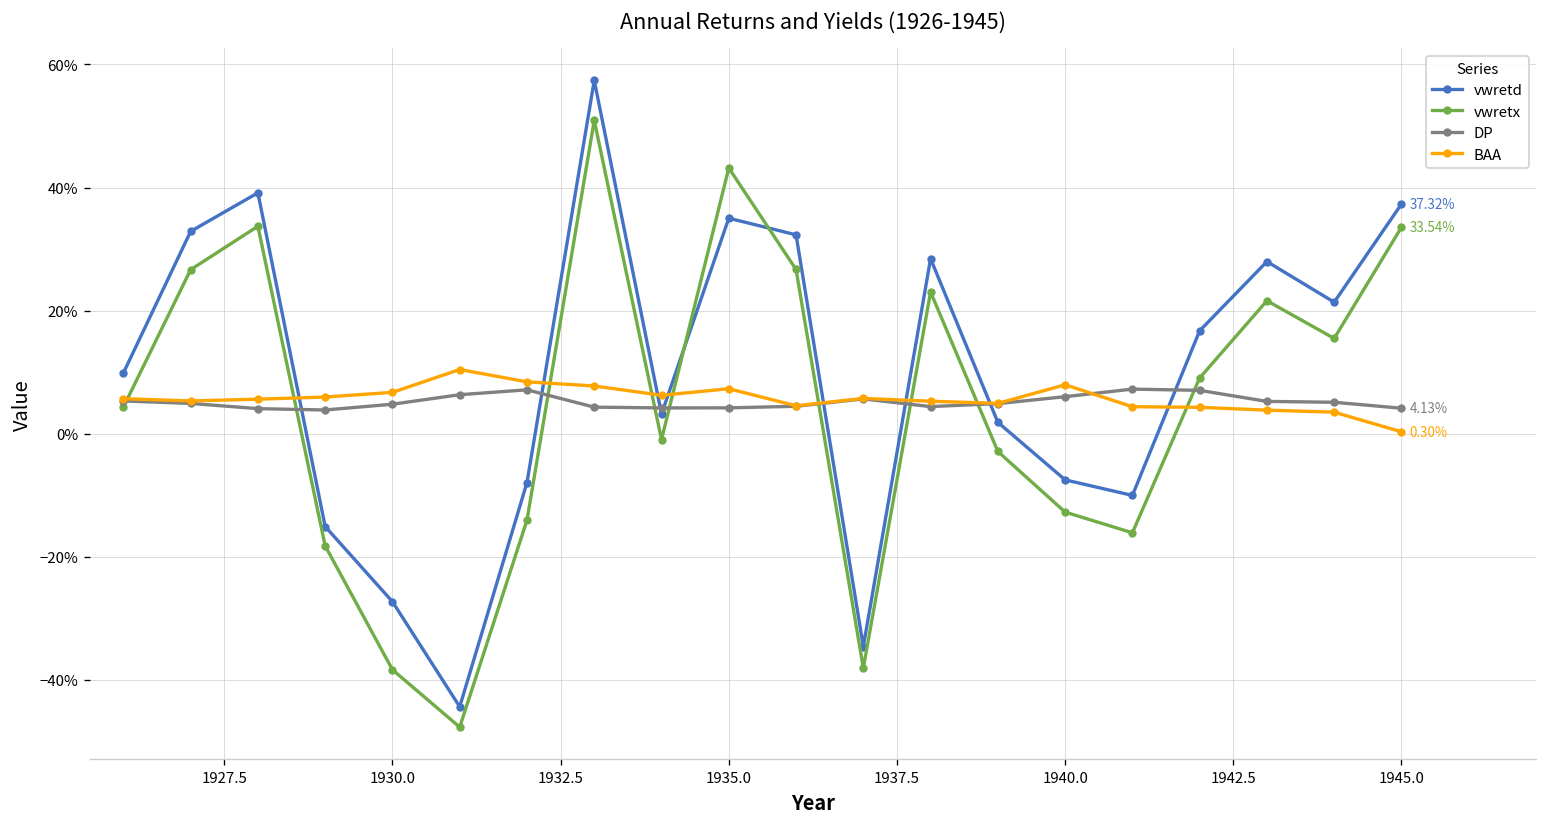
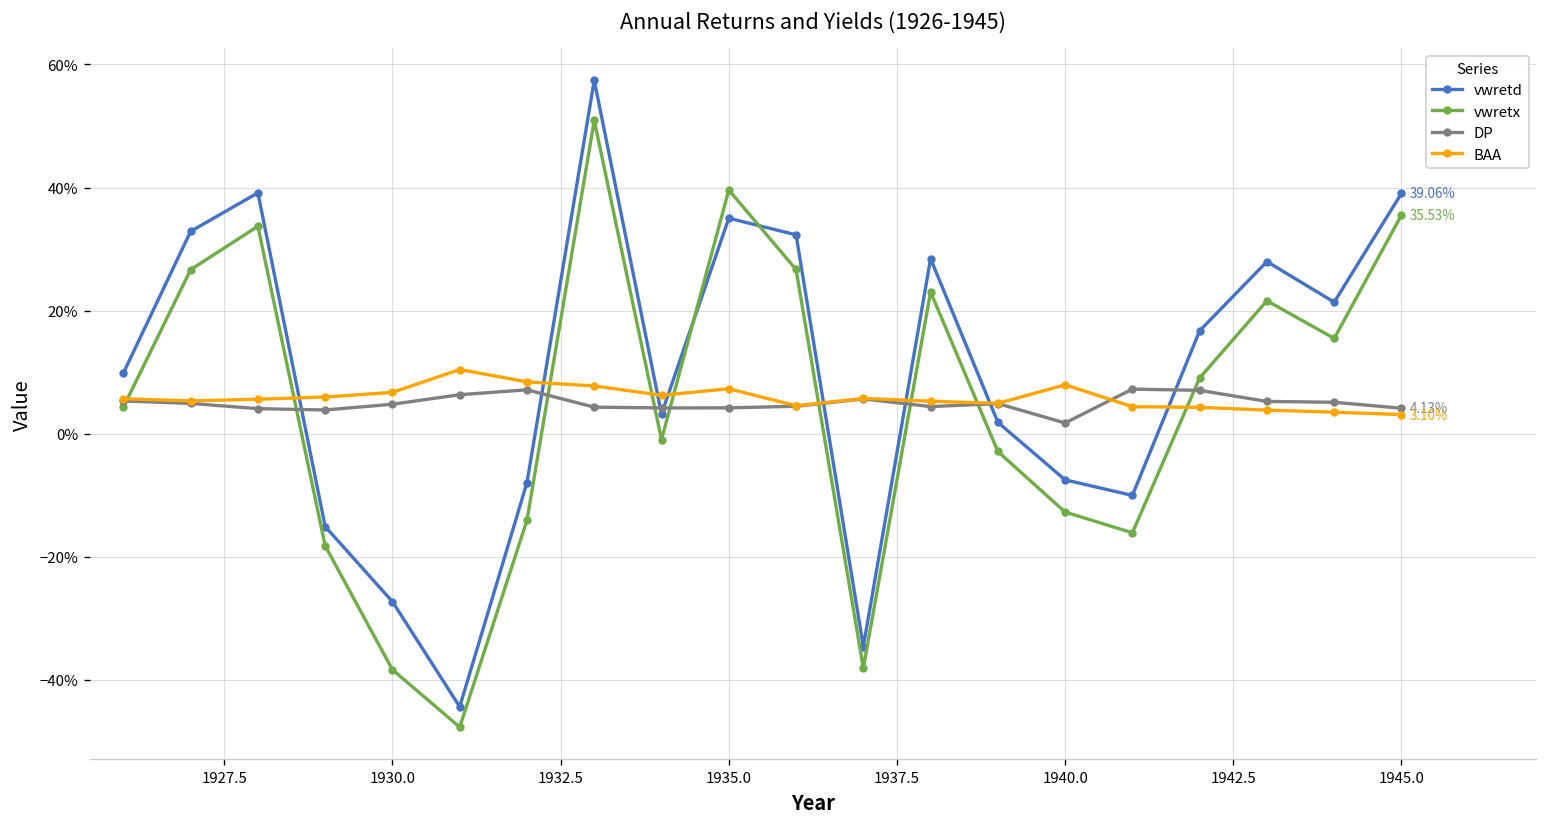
  {
    "vwretd": {
-     "1945.0": "37.32%"
+     "1945.0": "39.06%"
    },
    "vwretx": {
-     "1935.0": "43%",
-     "1945.0": "33.54%"
+     "1935.0": "40%",
+     "1945.0": "35.53%"
    },
    "DP": {
      "1930.0": "5%",
      "1935.0": "4%",
-     "1940.0": "6%"
+     "1940.0": "2%"
    },
    "BAA": {
-     "1945.0": "0.30%"
+     "1945.0": "3.10%"
    }
  }
